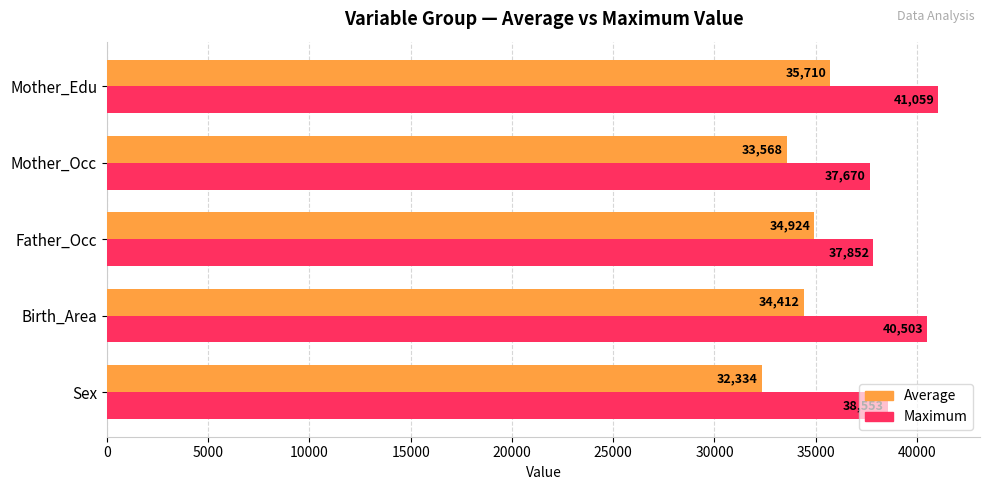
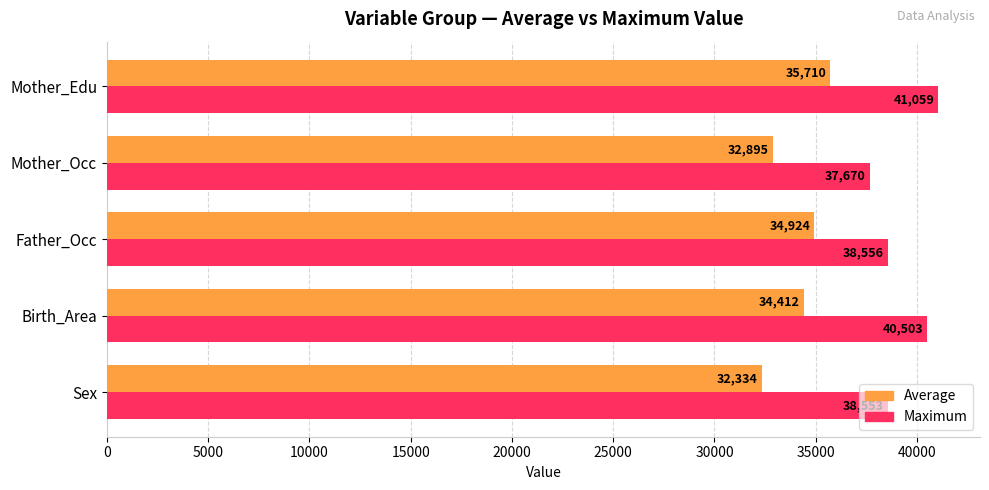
  {
    "Average": {
      "Mother_Edu": "35,710",
-     "Mother_Occ": "33,568",
+     "Mother_Occ": "32,895",
      "Father_Occ": "34,924",
      "Birth_Area": "34,412",
      "Sex": "32,334"
    },
    "Maximum": {
      "Mother_Edu": "41,059",
      "Mother_Occ": "37,670",
-     "Father_Occ": "37,852",
+     "Father_Occ": "38,556",
      "Birth_Area": "40,503"
    }
  }
